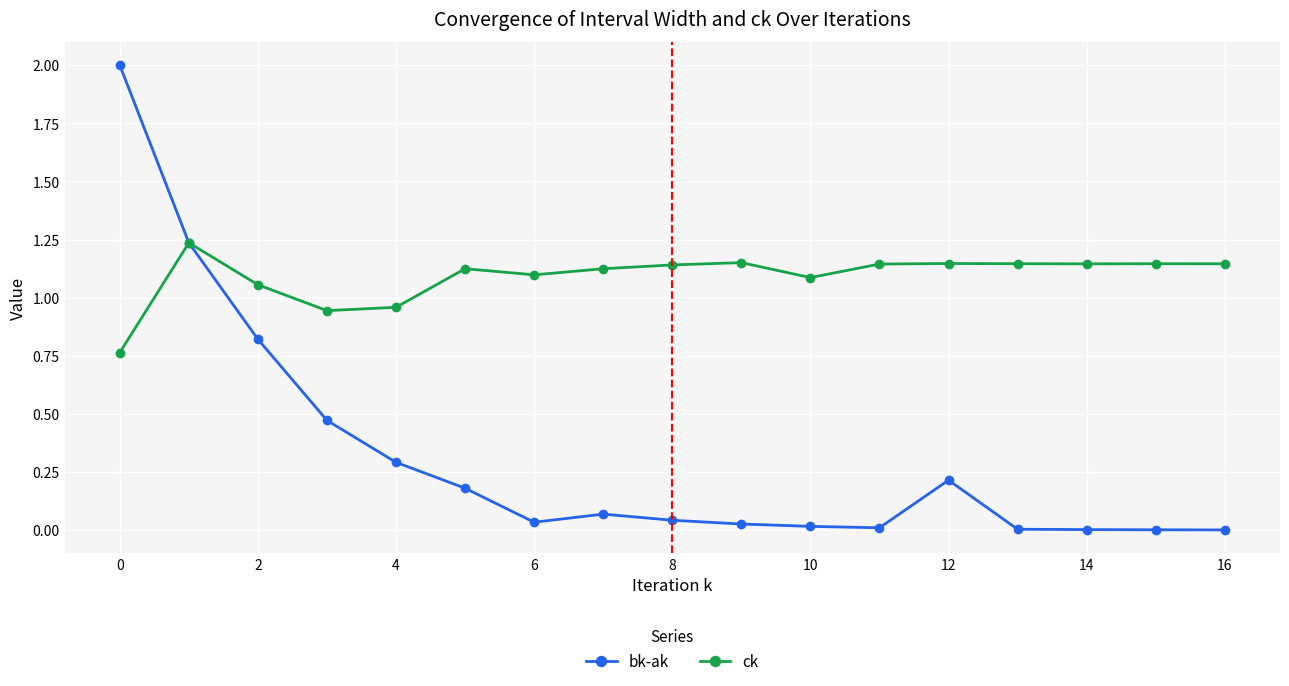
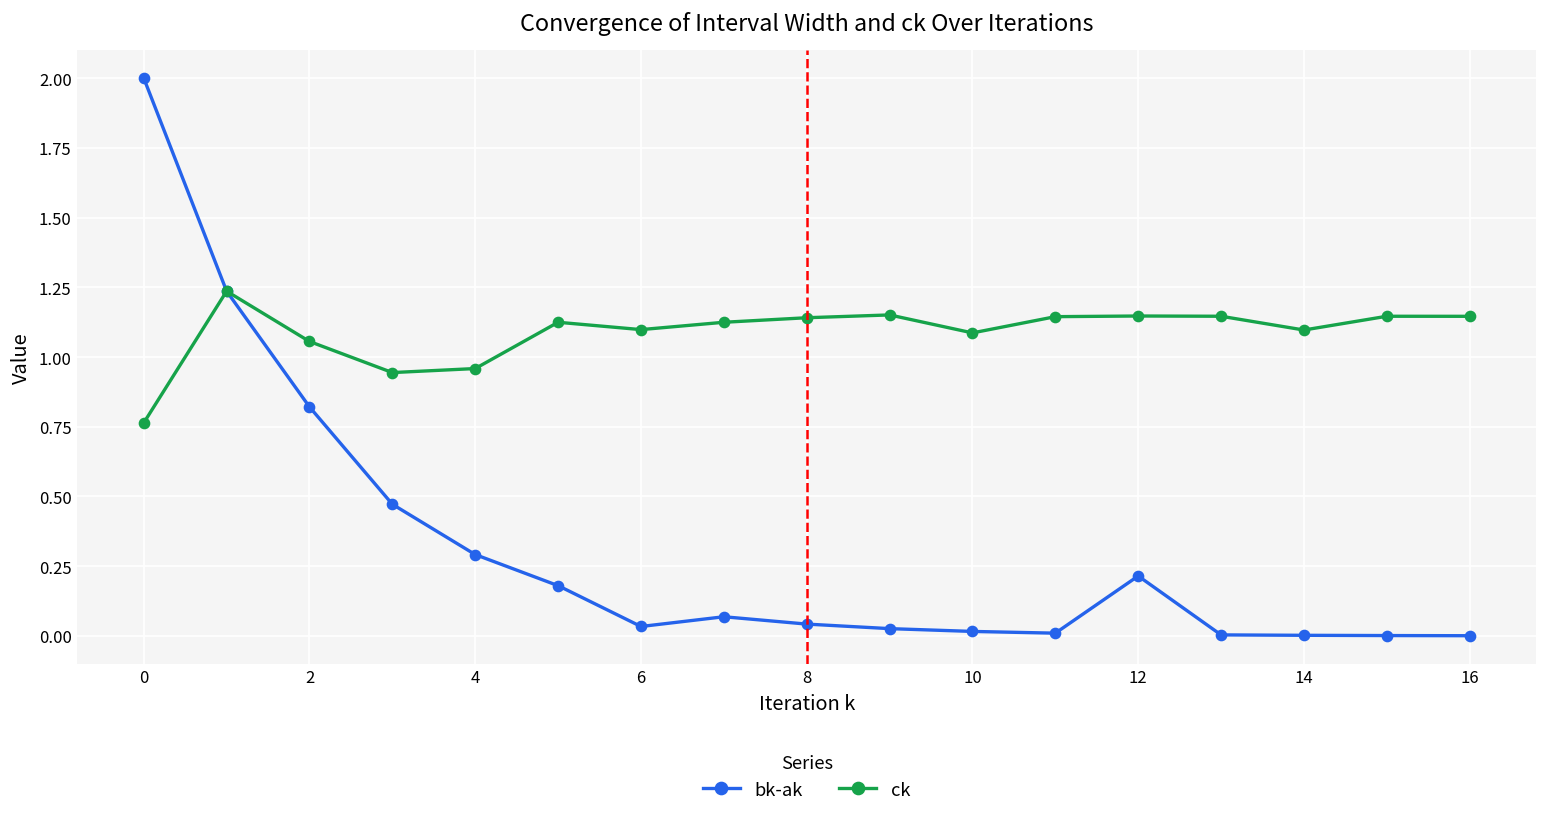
  {
    "bk-ak": {
      "0": 2.00,
      "2": 0.82,
      "4": 0.29,
      "6": 0.03,
      "8": 0.04,
      "10": 0.02,
      "12": 0.22,
      "14": 0.00,
      "16": 0.00
    },
    "ck": {
      "0": 0.76,
      "2": 1.06,
      "4": 0.96,
      "6": 1.10,
      "8": 1.14,
      "10": 1.09,
      "12": 1.15,
-     "14": 1.15,
+     "14": 1.10,
      "16": 1.15
    }
  }
